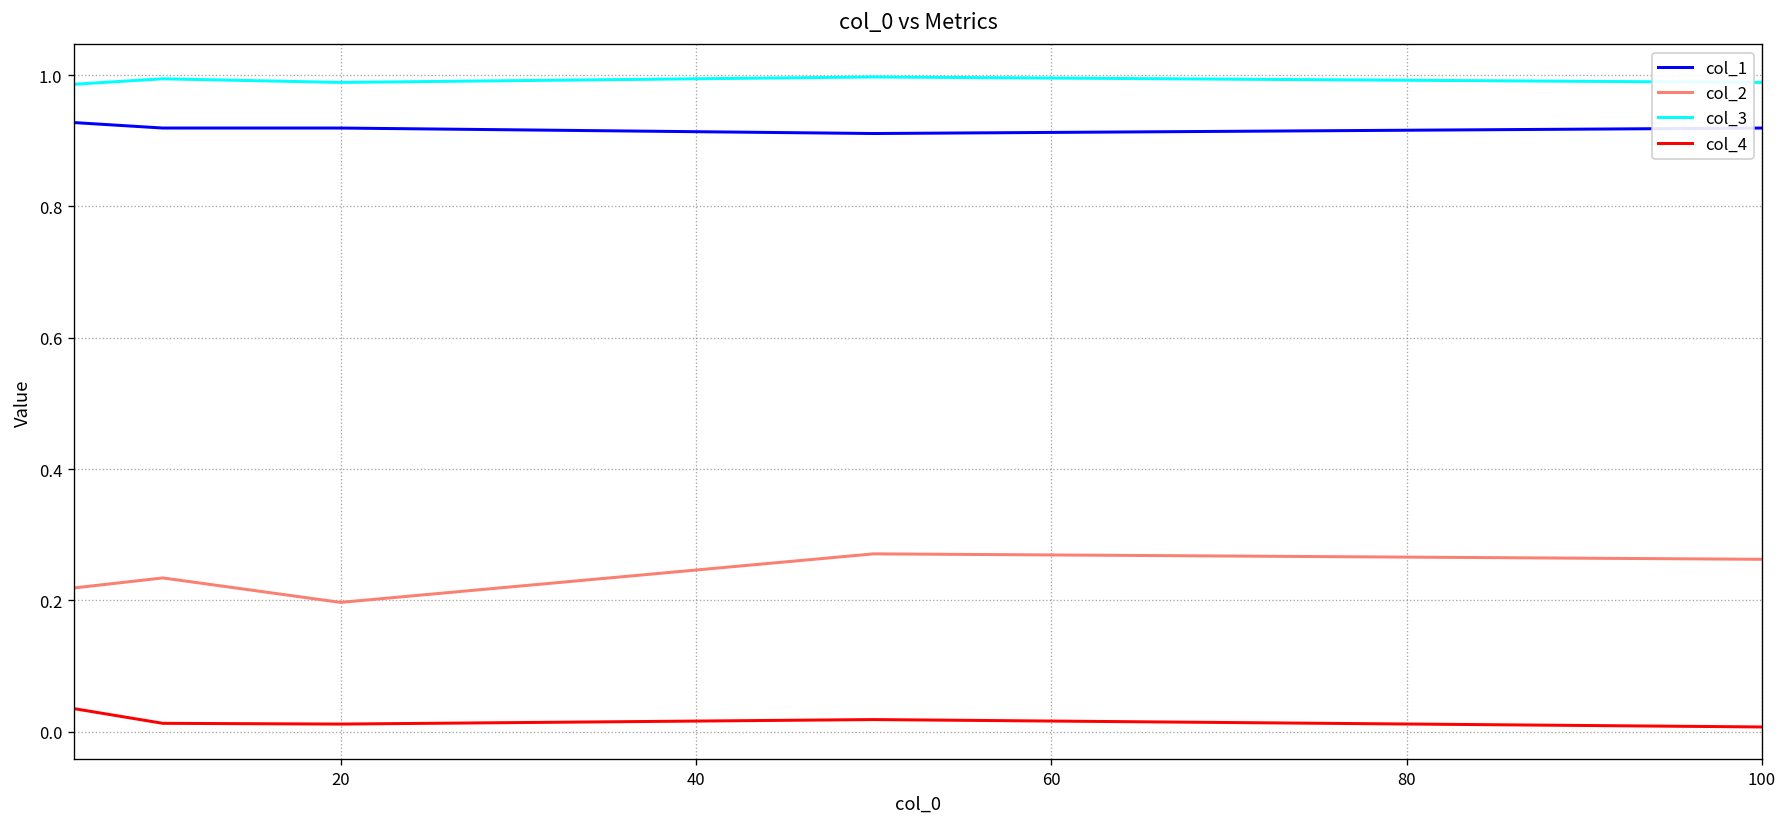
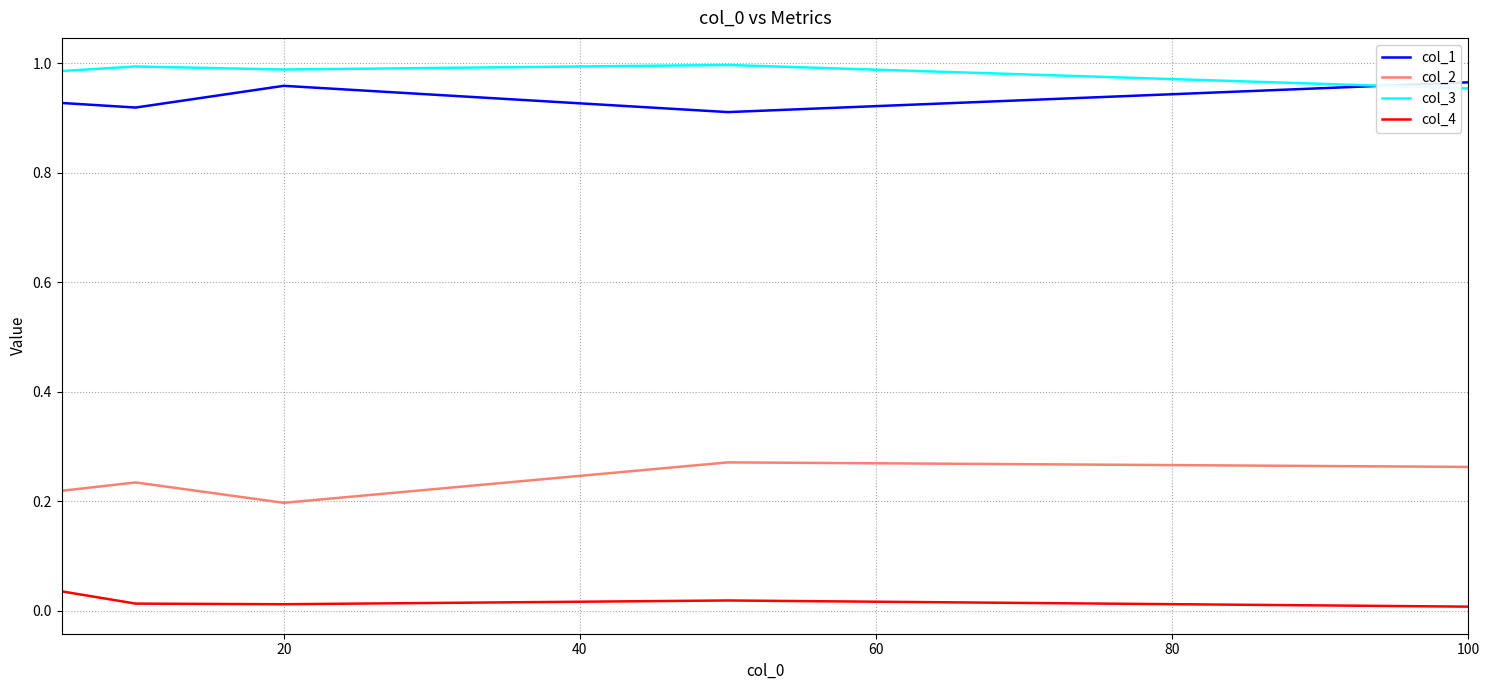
  {
    "col_1": {
-     "20": 0.92,
-     "100": 0.92
+     "20": 0.96,
+     "100": 0.97
    },
    "col_2": {
      "20": 0.20,
      "100": 0.26
    },
    "col_3": {
      "20": 0.99,
-     "100": 0.99
+     "100": 0.95
    },
    "col_4": {
      "20": 0.01,
      "100": 0.01
    }
  }
